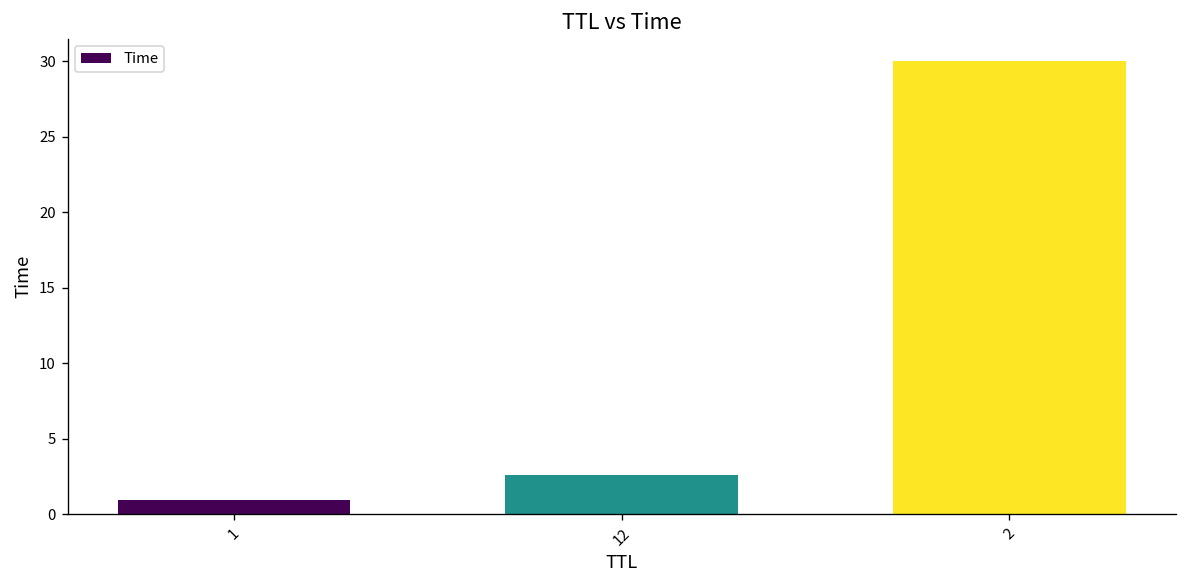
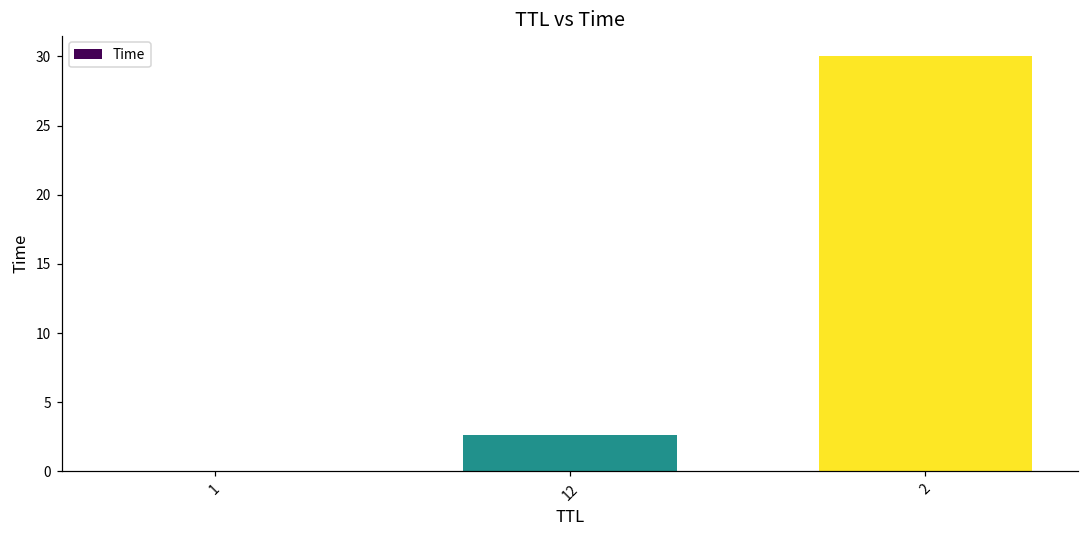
  {
-   "1": 0.9,
+   "1": 0.0,
    "12": 2.6,
    "2": 30.0
  }
